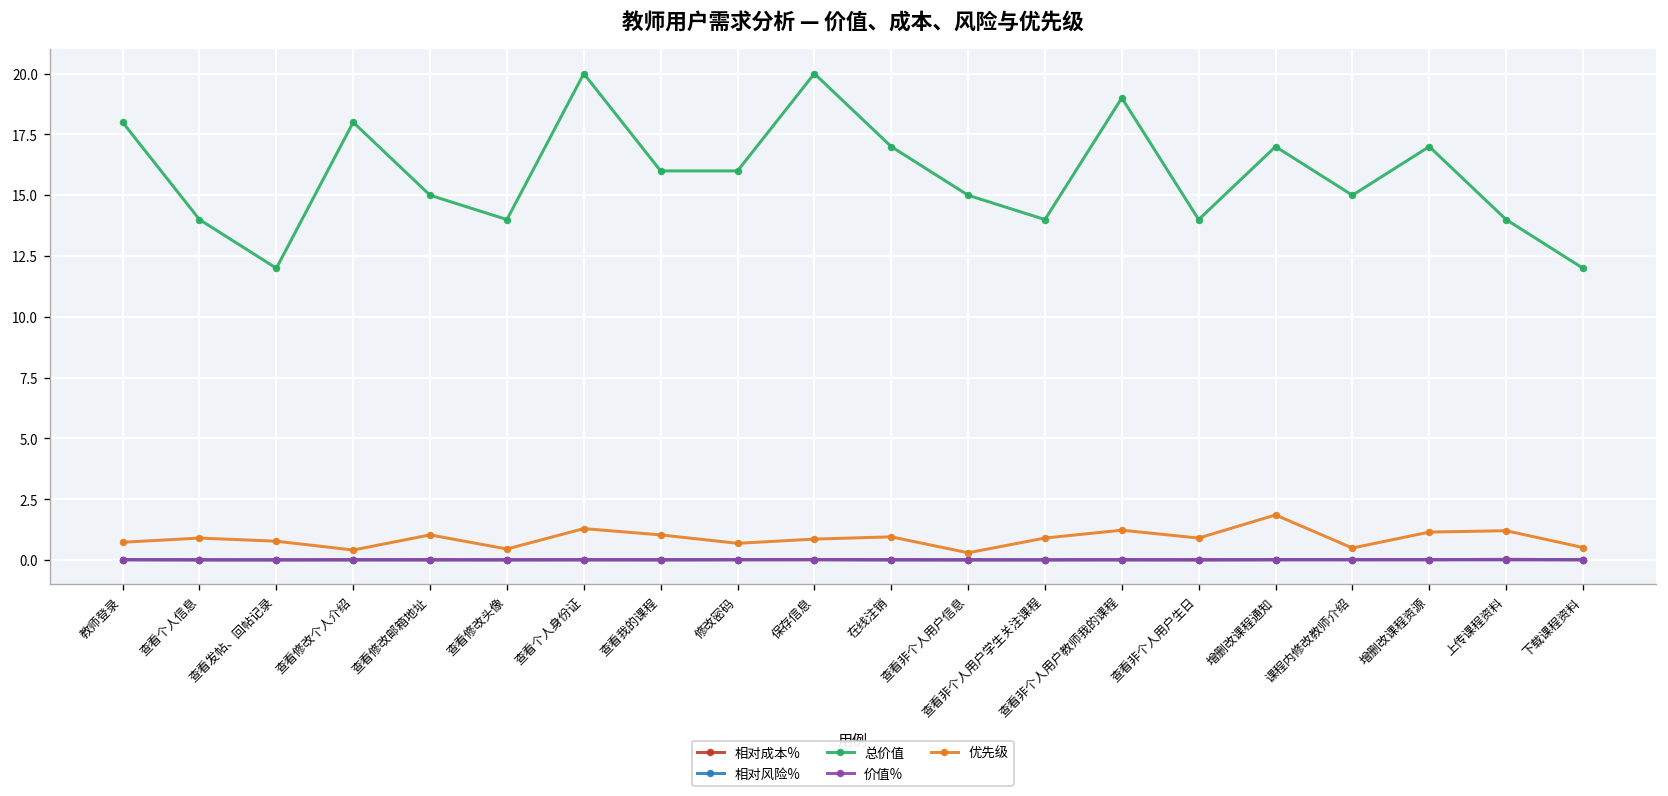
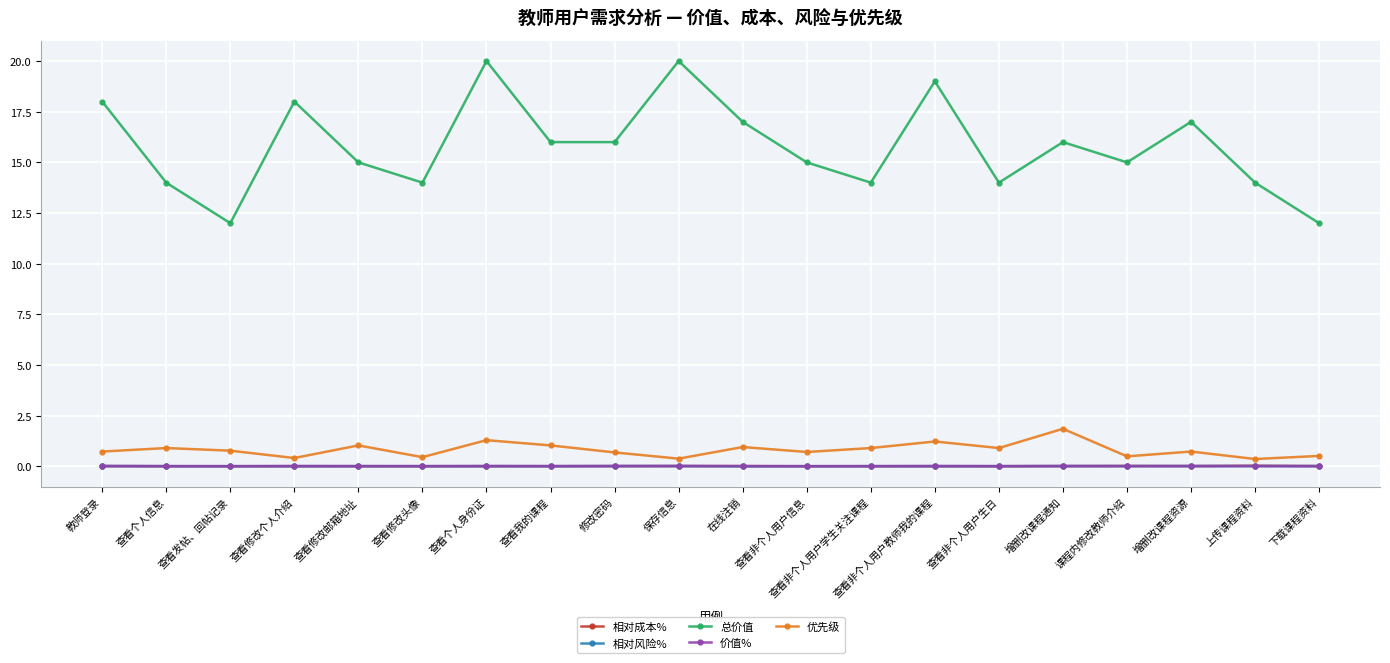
  {
    "价值%": {
      "教师登录": 0.0,
      "查看个人信息": 0.0,
      "查看发帖、回帖记录": 0.0,
      "查看修改个人介绍": 0.0,
      "查看修改邮箱地址": 0.0,
      "查看修改头像": 0.0,
      "查看个人身份证": 0.0,
      "查看我的课程": 0.0,
      "修改密码": 0.0,
      "保存信息": 0.0,
      "在线注销": 0.0,
      "查看非个人用户信息": 0.0,
      "查看非个人用户学生关注课程": 0.0,
      "查看非个人用户教师我的课程": 0.0,
      "查看非个人用户生日": 0.0,
      "增删改课程通知": 0.0,
      "课程内修改教师介绍": 0.0,
      "增删改课程资源": 0.0,
      "上传课程资料": 0.0,
      "下载课程资料": 0.0
    },
    "总价值": {
      "教师登录": 18,
      "查看个人信息": 14,
      "查看发帖、回帖记录": 12,
      "查看修改个人介绍": 18,
      "查看修改邮箱地址": 15,
      "查看修改头像": 14,
      "查看个人身份证": 20,
      "查看我的课程": 16,
      "修改密码": 16,
      "保存信息": 20,
      "在线注销": 17,
      "查看非个人用户信息": 15,
      "查看非个人用户学生关注课程": 14,
      "查看非个人用户教师我的课程": 19,
      "查看非个人用户生日": 14,
-     "增删改课程通知": 17,
+     "增删改课程通知": 16,
      "课程内修改教师介绍": 15,
      "增删改课程资源": 17,
      "上传课程资料": 14,
      "下载课程资料": 12
    },
    "优先级": {
      "教师登录": 0.7,
      "查看个人信息": 0.9,
      "查看发帖、回帖记录": 0.8,
      "查看修改个人介绍": 0.4,
      "查看修改邮箱地址": 1.0,
      "查看修改头像": 0.5,
      "查看个人身份证": 1.3,
      "查看我的课程": 1.0,
      "修改密码": 0.7,
-     "保存信息": 0.9,
+     "保存信息": 0.4,
      "在线注销": 1.0,
-     "查看非个人用户信息": 0.3,
+     "查看非个人用户信息": 0.7,
      "查看非个人用户学生关注课程": 0.9,
      "查看非个人用户教师我的课程": 1.2,
      "查看非个人用户生日": 0.9,
      "增删改课程通知": 1.9,
      "课程内修改教师介绍": 0.5,
-     "增删改课程资源": 1.2,
-     "上传课程资料": 1.2,
+     "增删改课程资源": 0.7,
+     "上传课程资料": 0.4,
      "下载课程资料": 0.5
    }
  }
